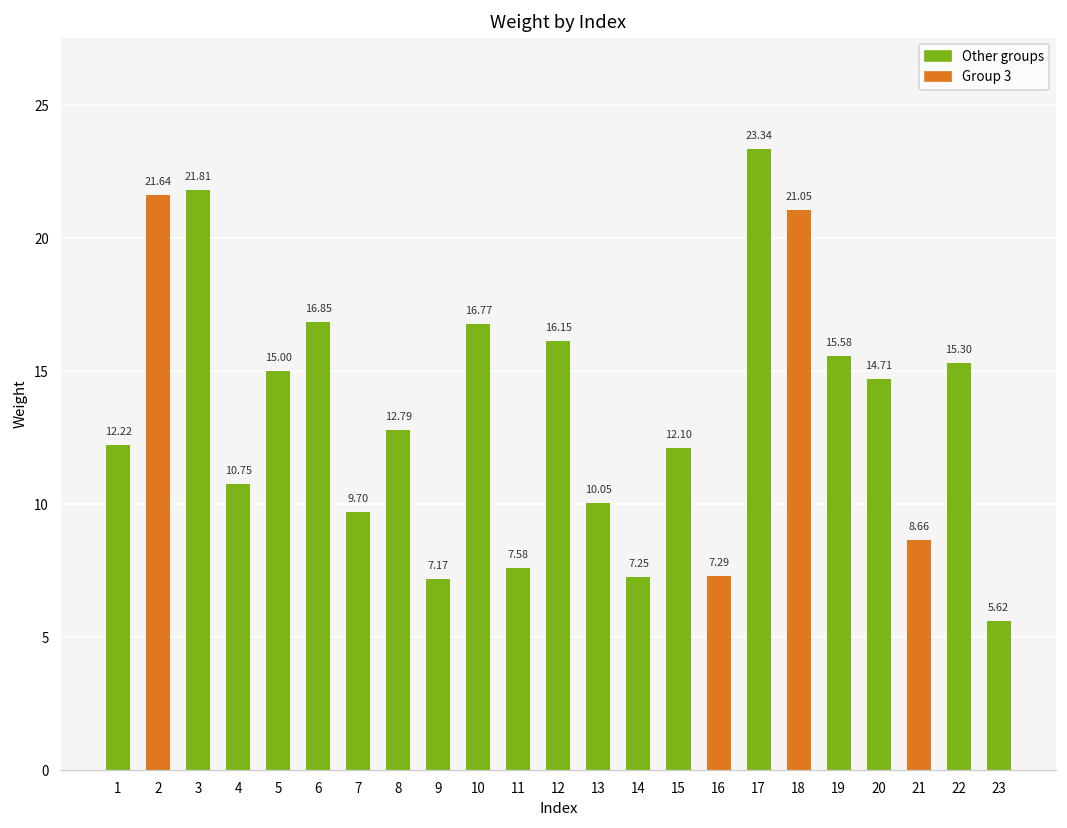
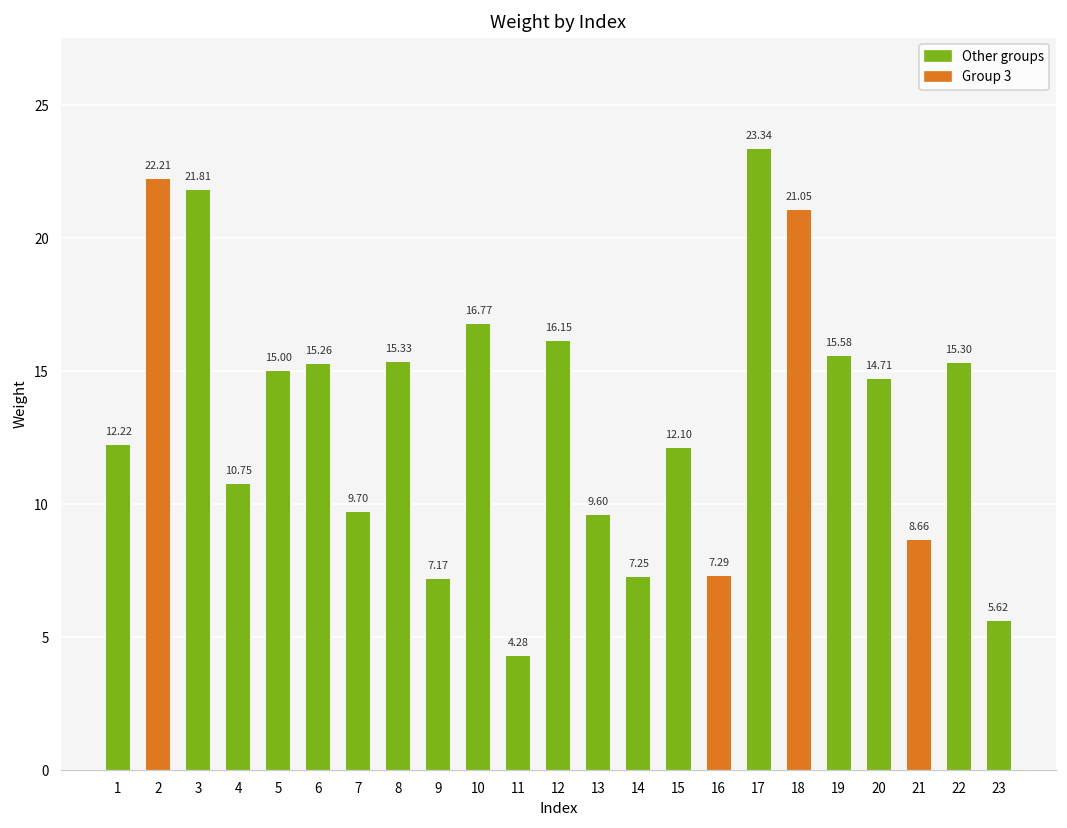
  {
    "1": 12.22,
-   "2": 21.64,
+   "2": 22.21,
    "3": 21.81,
    "4": 10.75,
    "5": 15.00,
-   "6": 16.85,
+   "6": 15.26,
    "7": 9.70,
-   "8": 12.79,
+   "8": 15.33,
    "9": 7.17,
    "10": 16.77,
-   "11": 7.58,
+   "11": 4.28,
    "12": 16.15,
-   "13": 10.05,
+   "13": 9.60,
    "14": 7.25,
    "15": 12.10,
    "16": 7.29,
    "17": 23.34,
    "18": 21.05,
    "19": 15.58,
    "20": 14.71,
    "21": 8.66,
    "22": 15.30,
    "23": 5.62
  }
